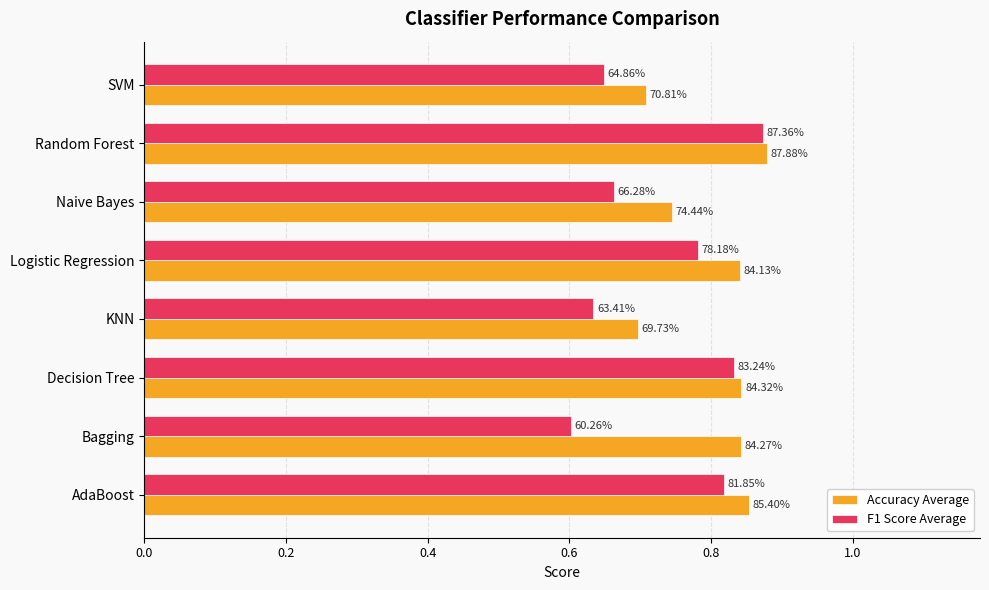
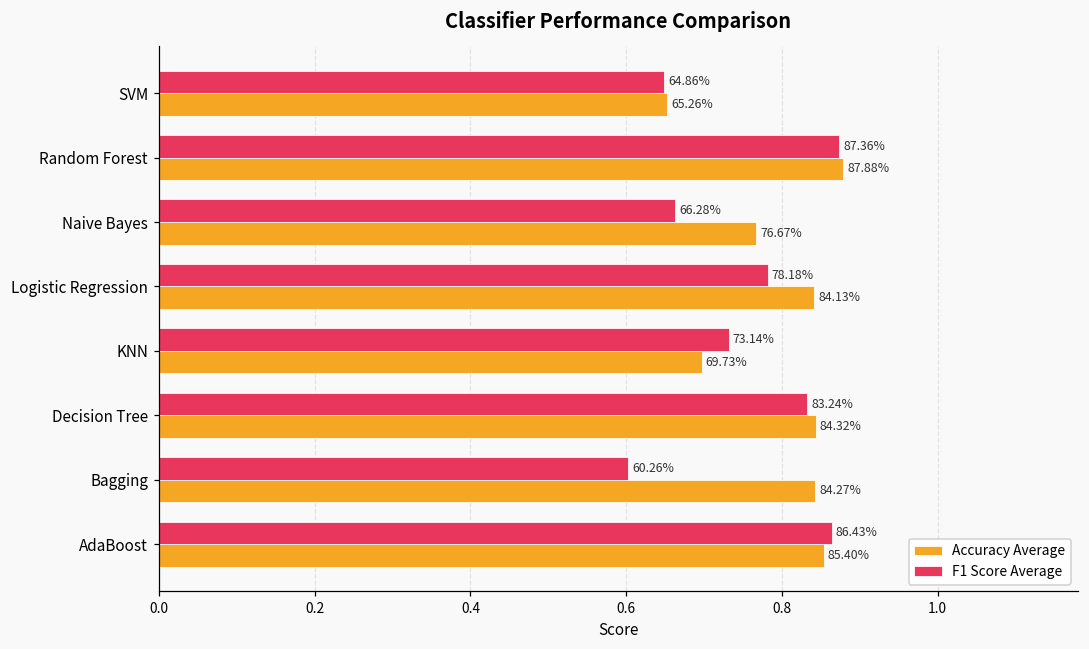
  {
    "Accuracy Average": {
-     "SVM": "70.81%",
+     "SVM": "65.26%",
      "Random Forest": "87.88%",
-     "Naive Bayes": "74.44%",
+     "Naive Bayes": "76.67%",
      "Logistic Regression": "84.13%",
      "KNN": "69.73%",
      "Decision Tree": "84.32%",
      "Bagging": "84.27%",
      "AdaBoost": "85.40%"
    },
    "F1 Score Average": {
      "SVM": "64.86%",
      "Random Forest": "87.36%",
      "Naive Bayes": "66.28%",
      "Logistic Regression": "78.18%",
-     "KNN": "63.41%",
+     "KNN": "73.14%",
      "Decision Tree": "83.24%",
      "Bagging": "60.26%",
-     "AdaBoost": "81.85%"
+     "AdaBoost": "86.43%"
    }
  }
